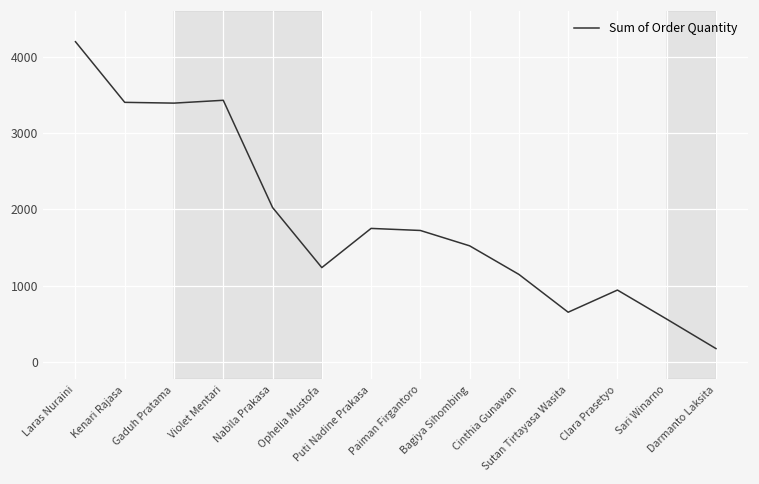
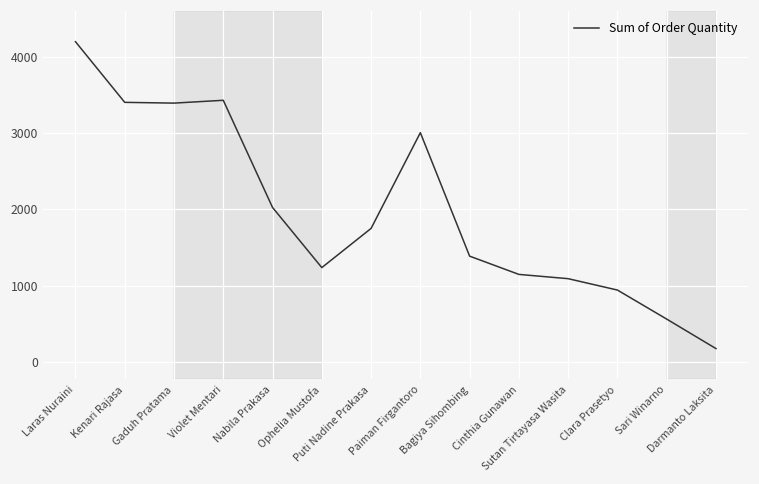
  {
    "Laras Nuraini": 4200,
    "Kenari Rajasa": 3400,
    "Gaduh Pratama": 3400,
    "Violet Mentari": 3400,
    "Nabila Prakasa": 2000,
    "Ophelia Mustofa": 1200,
    "Puti Nadine Prakasa": 1800,
-   "Paiman Firgantoro": 1700,
-   "Bagiya Sihombing": 1500,
+   "Paiman Firgantoro": 3000,
+   "Bagiya Sihombing": 1400,
    "Cinthia Gunawan": 1100,
-   "Sutan Tirtayasa Wasita": 700,
+   "Sutan Tirtayasa Wasita": 1100,
    "Clara Prasetyo": 900,
    "Sari Winarno": 600,
    "Darmanto Laksita": 200
  }
